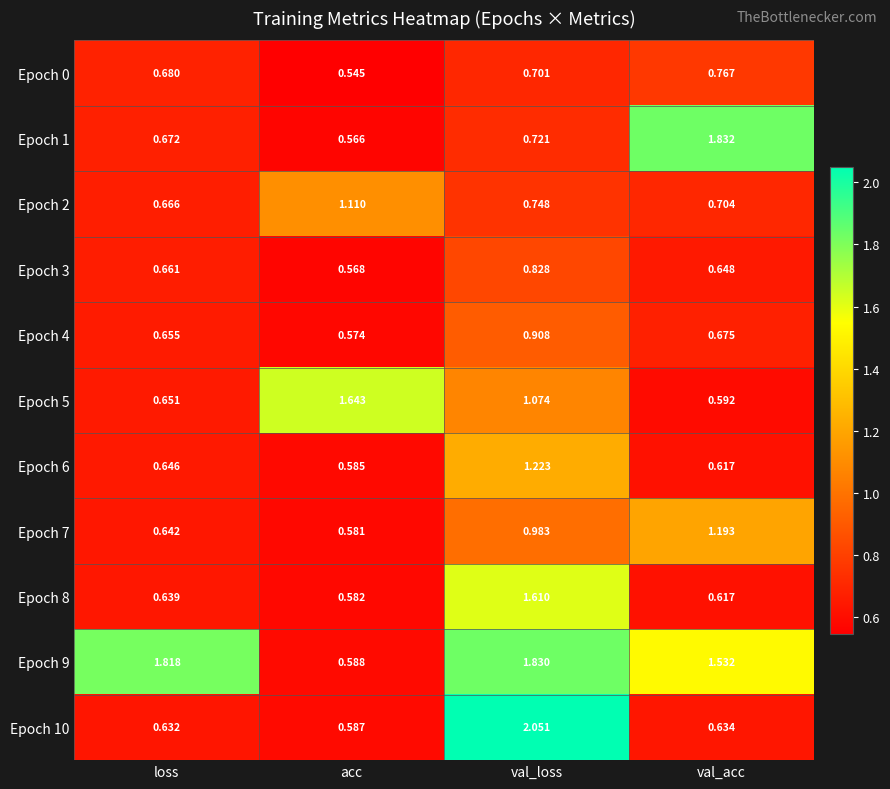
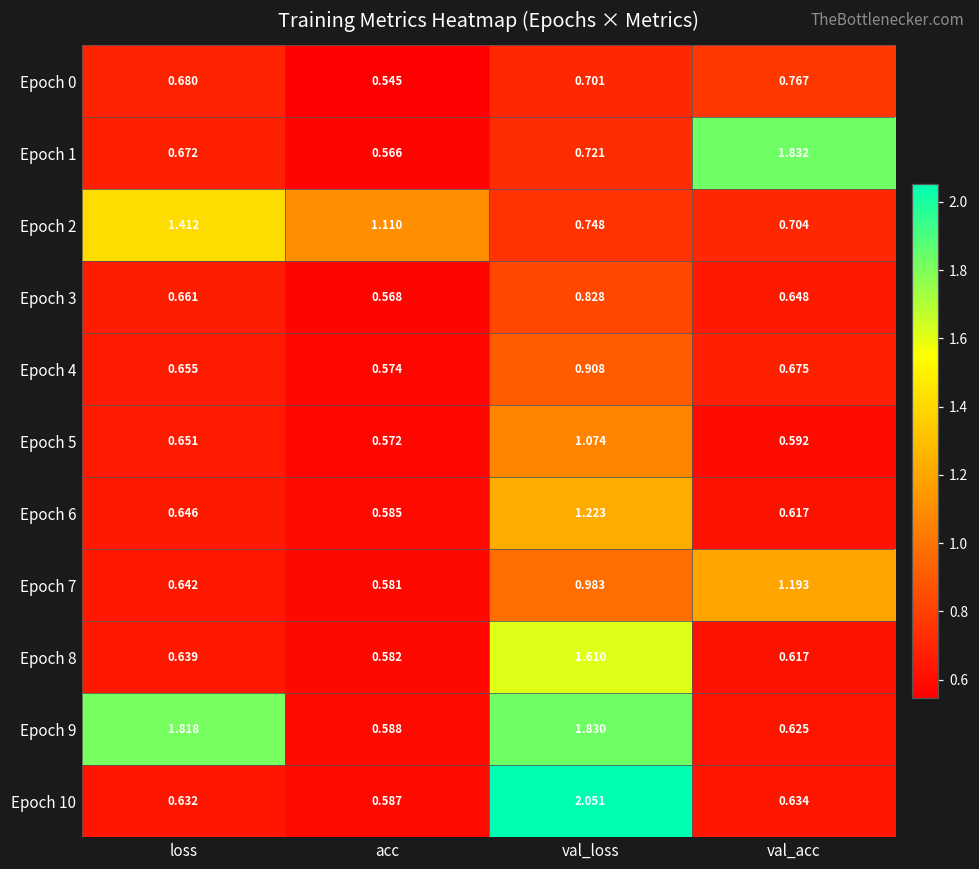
  {
    "Epoch 0": {
      "loss": 0.680,
      "acc": 0.545,
      "val_loss": 0.701,
      "val_acc": 0.767
    },
    "Epoch 1": {
      "loss": 0.672,
      "acc": 0.566,
      "val_loss": 0.721,
      "val_acc": 1.832
    },
    "Epoch 2": {
-     "loss": 0.666,
+     "loss": 1.412,
      "acc": 1.110,
      "val_loss": 0.748,
      "val_acc": 0.704
    },
    "Epoch 3": {
      "loss": 0.661,
      "acc": 0.568,
      "val_loss": 0.828,
      "val_acc": 0.648
    },
    "Epoch 4": {
      "loss": 0.655,
      "acc": 0.574,
      "val_loss": 0.908,
      "val_acc": 0.675
    },
    "Epoch 5": {
      "loss": 0.651,
-     "acc": 1.643,
+     "acc": 0.572,
      "val_loss": 1.074,
      "val_acc": 0.592
    },
    "Epoch 6": {
      "loss": 0.646,
      "acc": 0.585,
      "val_loss": 1.223,
      "val_acc": 0.617
    },
    "Epoch 7": {
      "loss": 0.642,
      "acc": 0.581,
      "val_loss": 0.983,
      "val_acc": 1.193
    },
    "Epoch 8": {
      "loss": 0.639,
      "acc": 0.582,
      "val_loss": 1.610,
      "val_acc": 0.617
    },
    "Epoch 9": {
      "loss": 1.818,
      "acc": 0.588,
      "val_loss": 1.830,
-     "val_acc": 1.532
+     "val_acc": 0.625
    },
    "Epoch 10": {
      "loss": 0.632,
      "acc": 0.587,
      "val_loss": 2.051,
      "val_acc": 0.634
    }
  }
